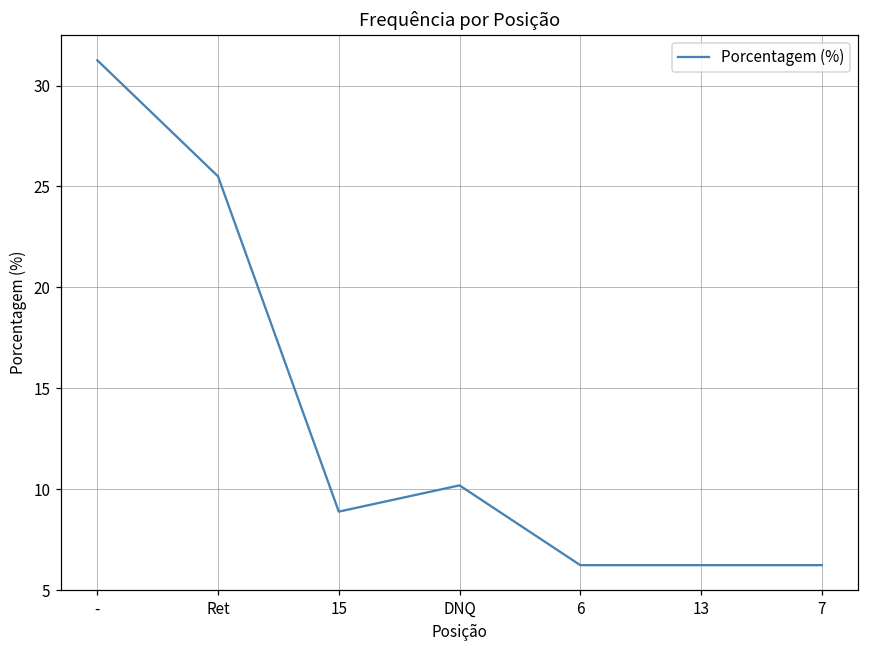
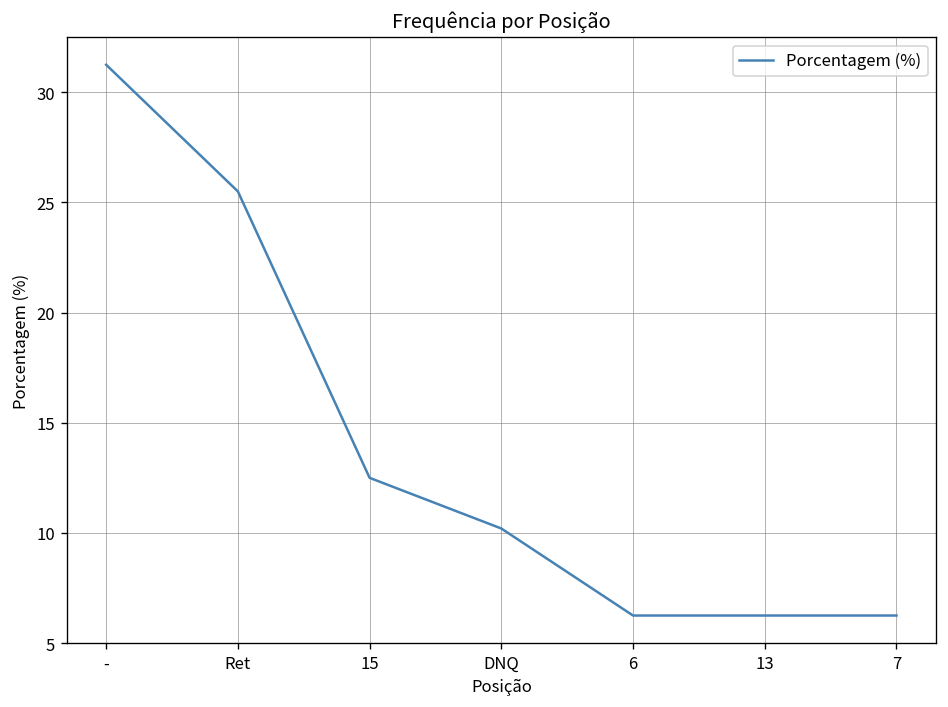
  {
    "-": 31.3,
    "Ret": 25.5,
-   "15": 8.9,
+   "15": 12.5,
    "DNQ": 10.2,
    "6": 6.3,
    "13": 6.3,
    "7": 6.3
  }
